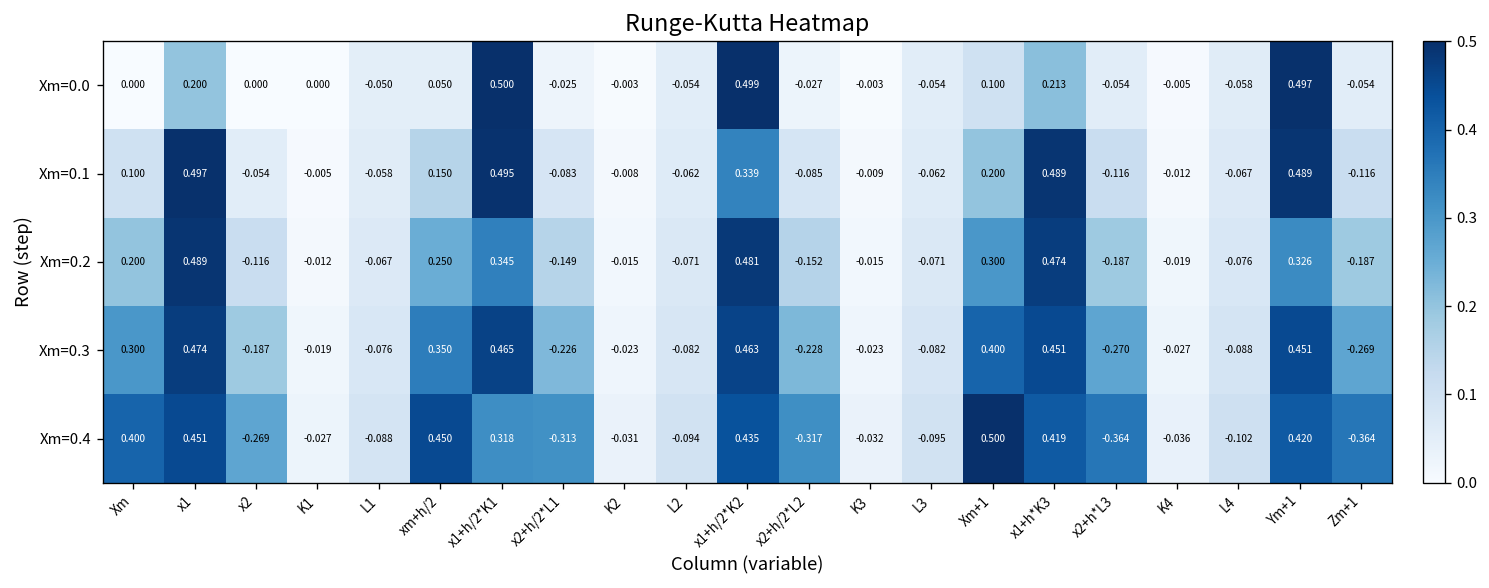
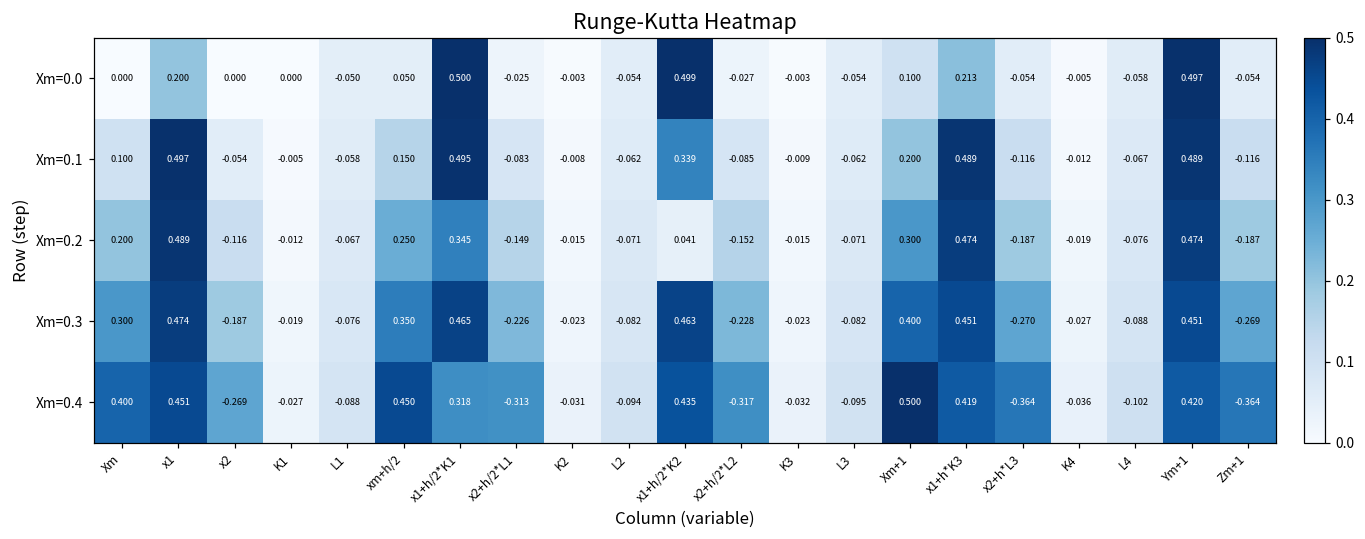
  {
    "Xm=0.0": {
      "Xm": 0.000,
      "x1": 0.200,
      "x2": 0.000,
      "K1": 0.000,
      "L1": -0.050,
      "xm+h/2": 0.050,
      "x1+h/2*K1": 0.500,
      "x2+h/2*L1": -0.025,
      "K2": -0.003,
      "L2": -0.054,
      "x1+h/2*K2": 0.499,
      "x2+h/2*L2": -0.027,
      "K3": -0.003,
      "L3": -0.054,
      "Xm+1": 0.100,
      "x1+h*K3": 0.213,
      "x2+h*L3": -0.054,
      "K4": -0.005,
      "L4": -0.058,
      "Ym+1": 0.497,
      "Zm+1": -0.054
    },
    "Xm=0.1": {
      "Xm": 0.100,
      "x1": 0.497,
      "x2": -0.054,
      "K1": -0.005,
      "L1": -0.058,
      "xm+h/2": 0.150,
      "x1+h/2*K1": 0.495,
      "x2+h/2*L1": -0.083,
      "K2": -0.008,
      "L2": -0.062,
      "x1+h/2*K2": 0.339,
      "x2+h/2*L2": -0.085,
      "K3": -0.009,
      "L3": -0.062,
      "Xm+1": 0.200,
      "x1+h*K3": 0.489,
      "x2+h*L3": -0.116,
      "K4": -0.012,
      "L4": -0.067,
      "Ym+1": 0.489,
      "Zm+1": -0.116
    },
    "Xm=0.2": {
      "Xm": 0.200,
      "x1": 0.489,
      "x2": -0.116,
      "K1": -0.012,
      "L1": -0.067,
      "xm+h/2": 0.250,
      "x1+h/2*K1": 0.345,
      "x2+h/2*L1": -0.149,
      "K2": -0.015,
      "L2": -0.071,
-     "x1+h/2*K2": 0.481,
+     "x1+h/2*K2": 0.041,
      "x2+h/2*L2": -0.152,
      "K3": -0.015,
      "L3": -0.071,
      "Xm+1": 0.300,
      "x1+h*K3": 0.474,
      "x2+h*L3": -0.187,
      "K4": -0.019,
      "L4": -0.076,
-     "Ym+1": 0.326,
+     "Ym+1": 0.474,
      "Zm+1": -0.187
    },
    "Xm=0.3": {
      "Xm": 0.300,
      "x1": 0.474,
      "x2": -0.187,
      "K1": -0.019,
      "L1": -0.076,
      "xm+h/2": 0.350,
      "x1+h/2*K1": 0.465,
      "x2+h/2*L1": -0.226,
      "K2": -0.023,
      "L2": -0.082,
      "x1+h/2*K2": 0.463,
      "x2+h/2*L2": -0.228,
      "K3": -0.023,
      "L3": -0.082,
      "Xm+1": 0.400,
      "x1+h*K3": 0.451,
      "x2+h*L3": -0.270,
      "K4": -0.027,
      "L4": -0.088,
      "Ym+1": 0.451,
      "Zm+1": -0.269
    },
    "Xm=0.4": {
      "Xm": 0.400,
      "x1": 0.451,
      "x2": -0.269,
      "K1": -0.027,
      "L1": -0.088,
      "xm+h/2": 0.450,
      "x1+h/2*K1": 0.318,
      "x2+h/2*L1": -0.313,
      "K2": -0.031,
      "L2": -0.094,
      "x1+h/2*K2": 0.435,
      "x2+h/2*L2": -0.317,
      "K3": -0.032,
      "L3": -0.095,
      "Xm+1": 0.500,
      "x1+h*K3": 0.419,
      "x2+h*L3": -0.364,
      "K4": -0.036,
      "L4": -0.102,
      "Ym+1": 0.420,
      "Zm+1": -0.364
    }
  }
